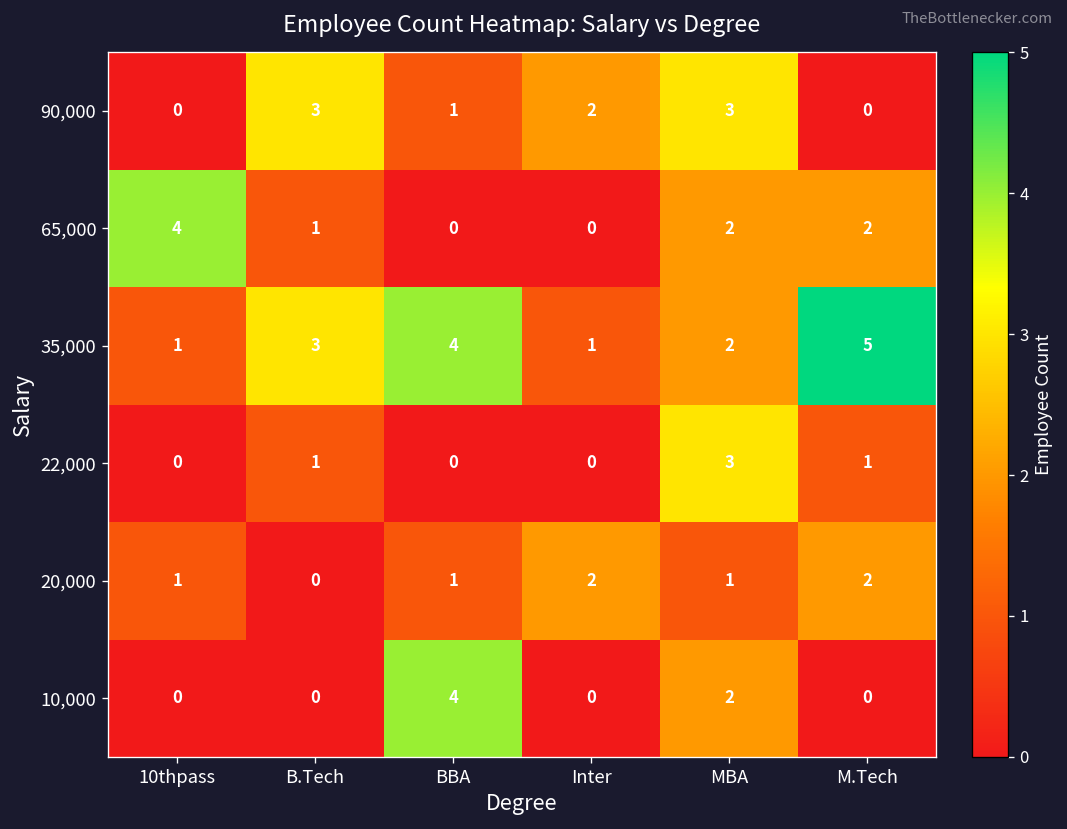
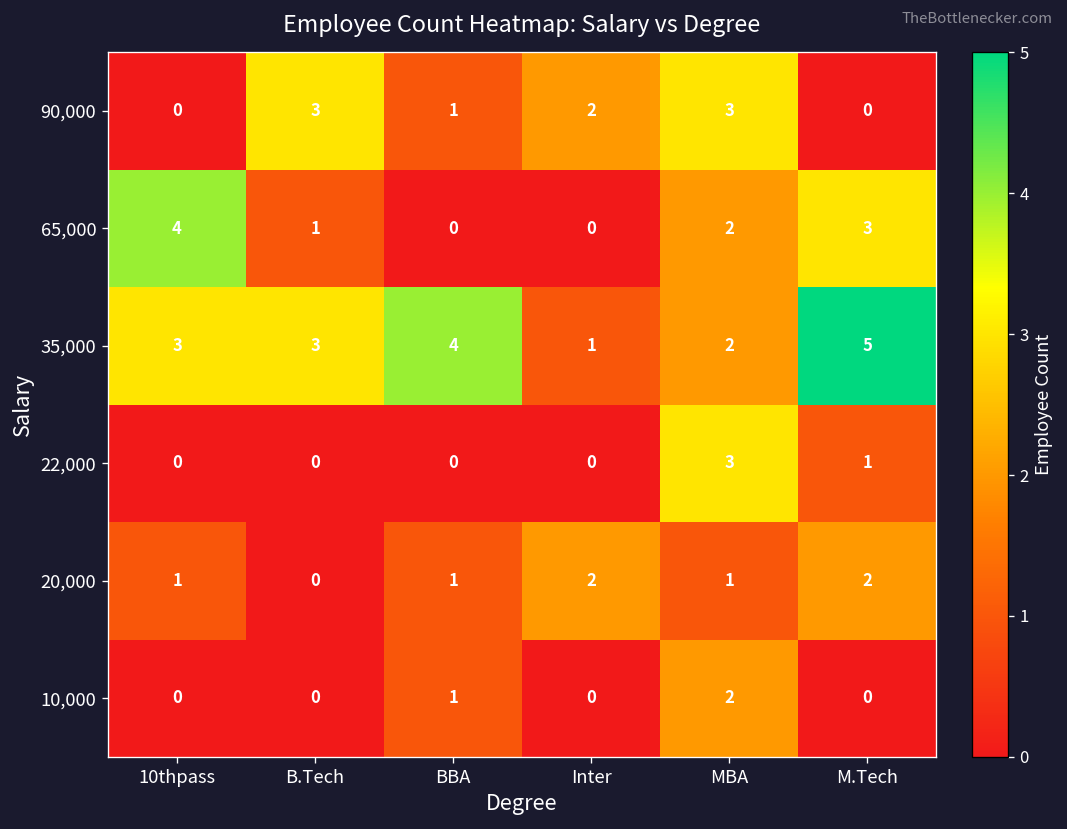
  {
    "90,000": {
      "10thpass": 0,
      "B.Tech": 3,
      "BBA": 1,
      "Inter": 2,
      "MBA": 3,
      "M.Tech": 0
    },
    "65,000": {
      "10thpass": 4,
      "B.Tech": 1,
      "BBA": 0,
      "Inter": 0,
      "MBA": 2,
-     "M.Tech": 2
+     "M.Tech": 3
    },
    "35,000": {
-     "10thpass": 1,
+     "10thpass": 3,
      "B.Tech": 3,
      "BBA": 4,
      "Inter": 1,
      "MBA": 2,
      "M.Tech": 5
    },
    "22,000": {
      "10thpass": 0,
-     "B.Tech": 1,
+     "B.Tech": 0,
      "BBA": 0,
      "Inter": 0,
      "MBA": 3,
      "M.Tech": 1
    },
    "20,000": {
      "10thpass": 1,
      "B.Tech": 0,
      "BBA": 1,
      "Inter": 2,
      "MBA": 1,
      "M.Tech": 2
    },
    "10,000": {
      "10thpass": 0,
      "B.Tech": 0,
-     "BBA": 4,
+     "BBA": 1,
      "Inter": 0,
      "MBA": 2,
      "M.Tech": 0
    }
  }
